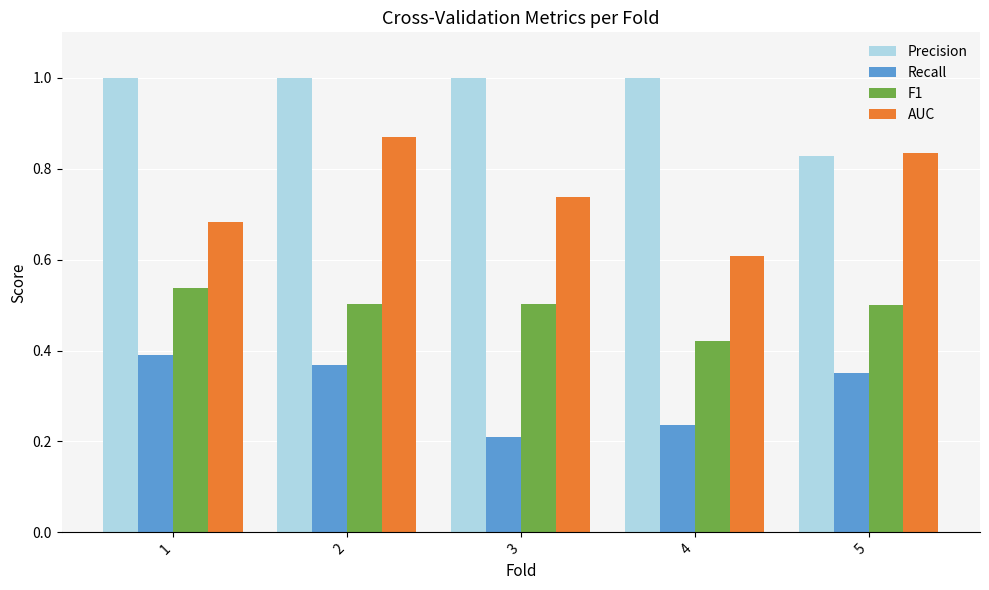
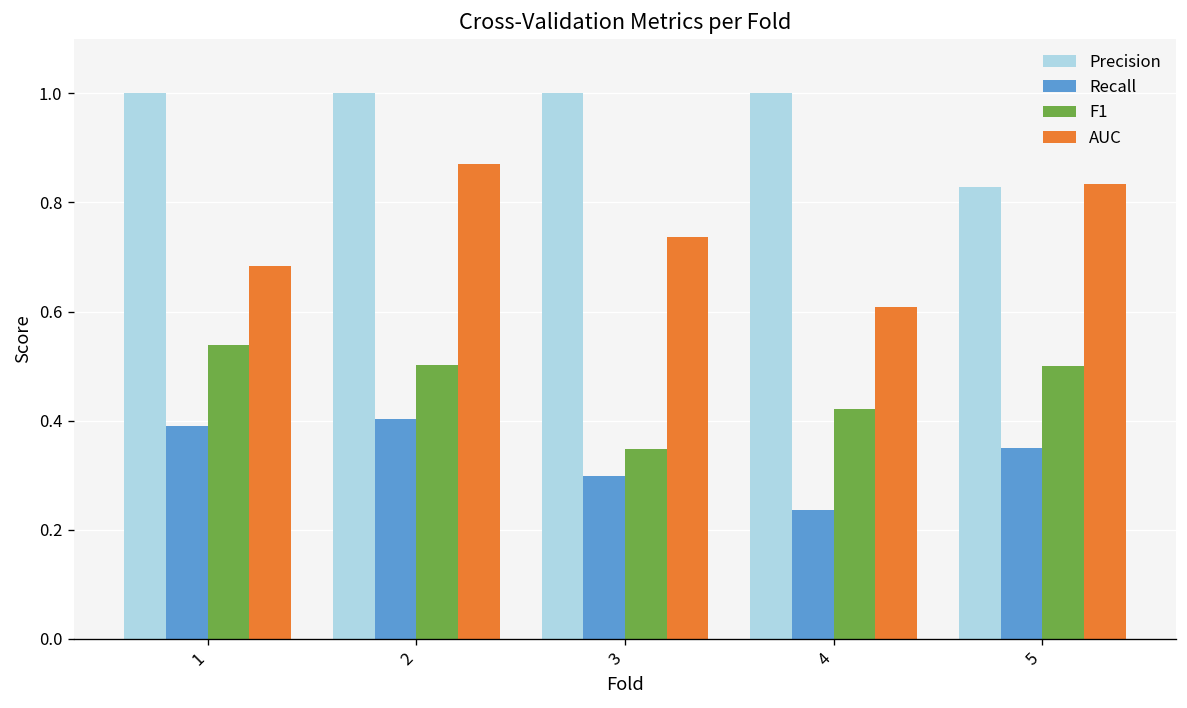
  {
    "Precision": {
      "1": 1.00,
      "2": 1.00,
      "3": 1.00,
      "4": 1.00,
      "5": 0.83
    },
    "Recall": {
      "1": 0.39,
-     "2": 0.37,
-     "3": 0.21,
+     "2": 0.40,
+     "3": 0.30,
      "4": 0.24,
      "5": 0.35
    },
    "F1": {
      "1": 0.54,
      "2": 0.50,
-     "3": 0.50,
+     "3": 0.35,
      "4": 0.42,
      "5": 0.50
    },
    "AUC": {
      "1": 0.68,
      "2": 0.87,
      "3": 0.74,
      "4": 0.61,
      "5": 0.83
    }
  }
